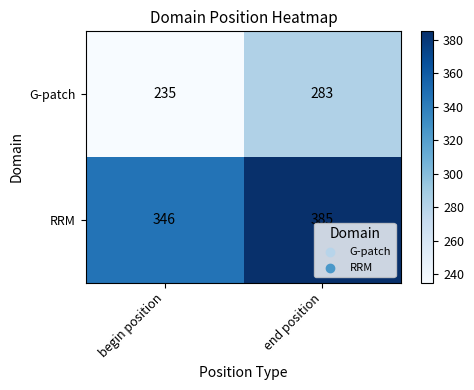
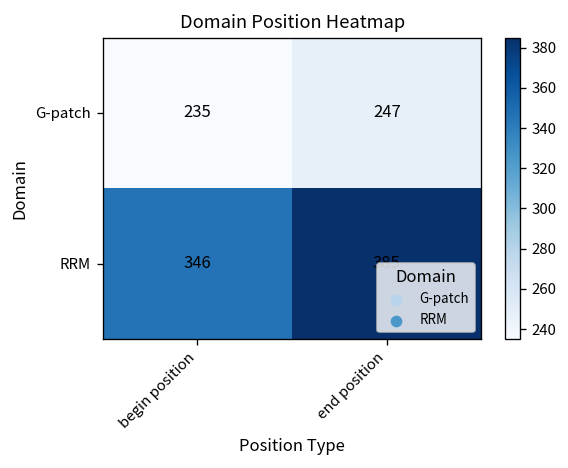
  {
    "G-patch": {
      "begin position": 235,
-     "end position": 283
+     "end position": 247
    },
    "RRM": {
      "begin position": 346
    }
  }
